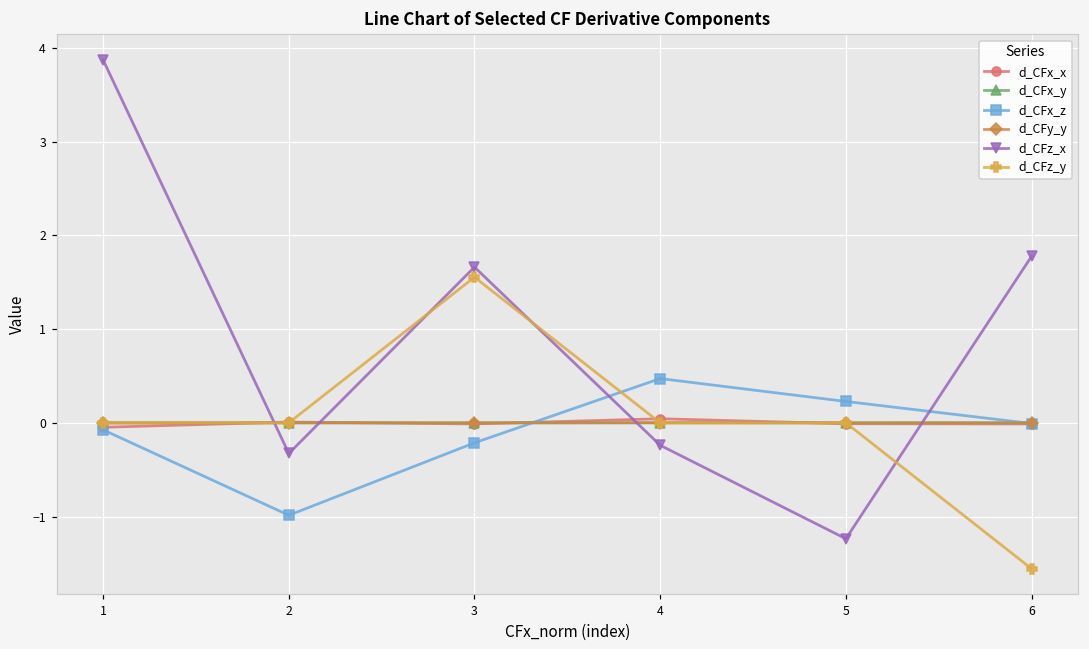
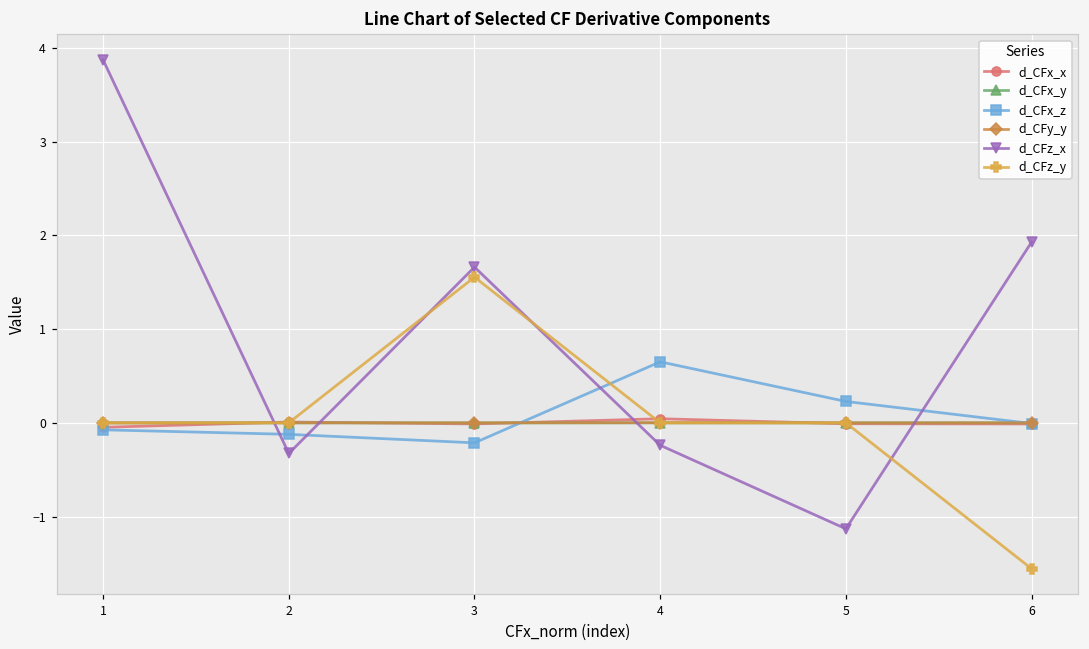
  {
    "d_CFx_z": {
-     "2": -1.0,
+     "2": -0.1,
      "3": -0.2,
-     "4": 0.5,
+     "4": 0.7,
      "5": 0.2
    },
    "d_CFz_x": {
      "1": 3.9,
      "2": -0.3,
      "3": 1.7,
      "4": -0.2,
-     "5": -1.2,
-     "6": 1.8
+     "5": -1.1,
+     "6": 1.9
    }
  }
